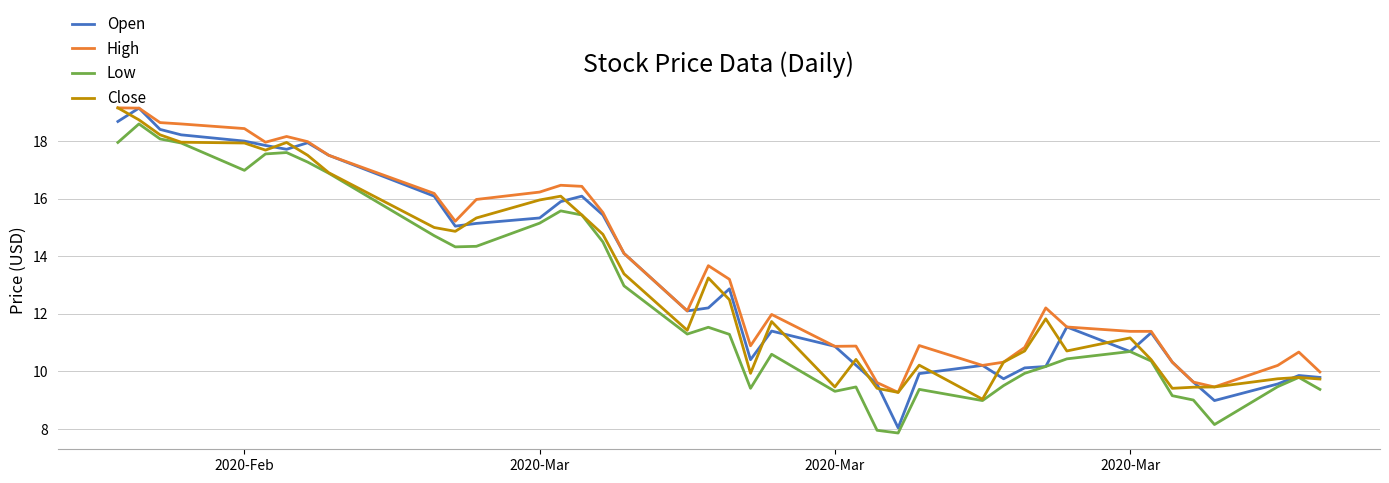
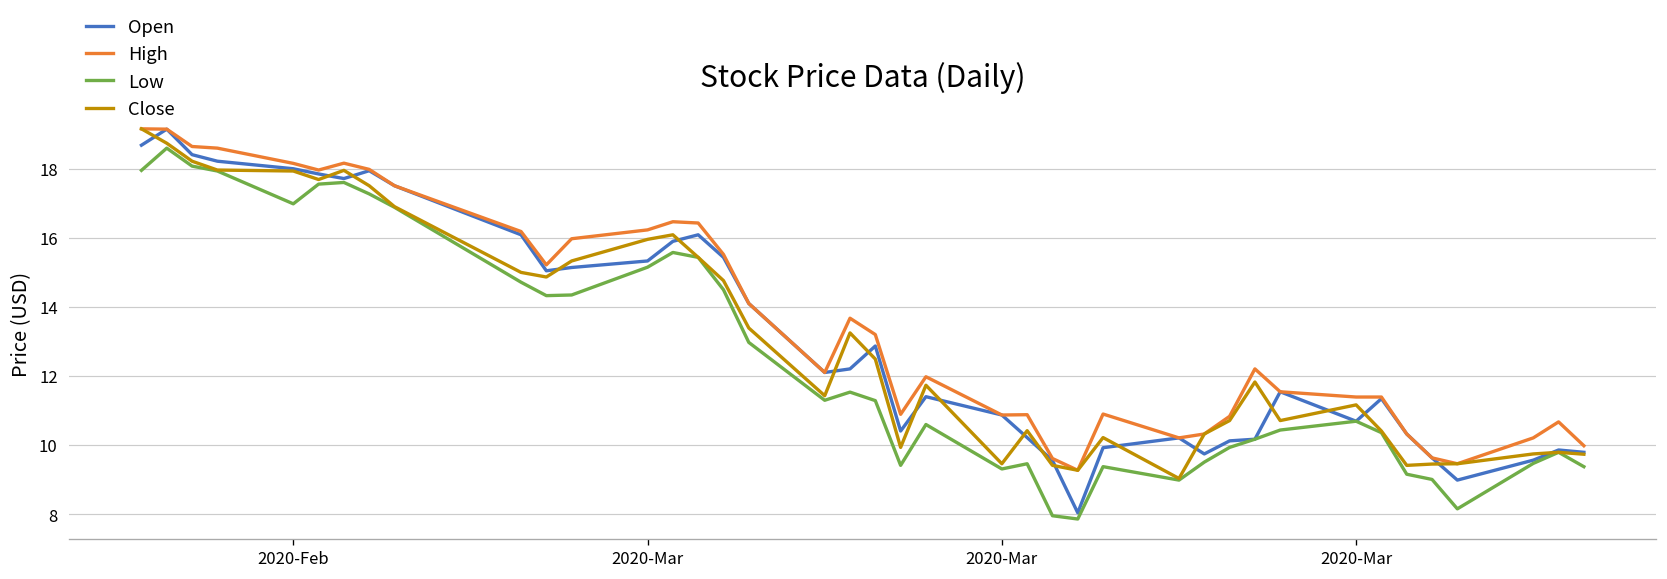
  {
    "High": {
-     "2020-Feb": 18.4
+     "2020-Feb": 18.2
    },
    "Low": {
      "2020-Feb": 17.0
    }
  }
